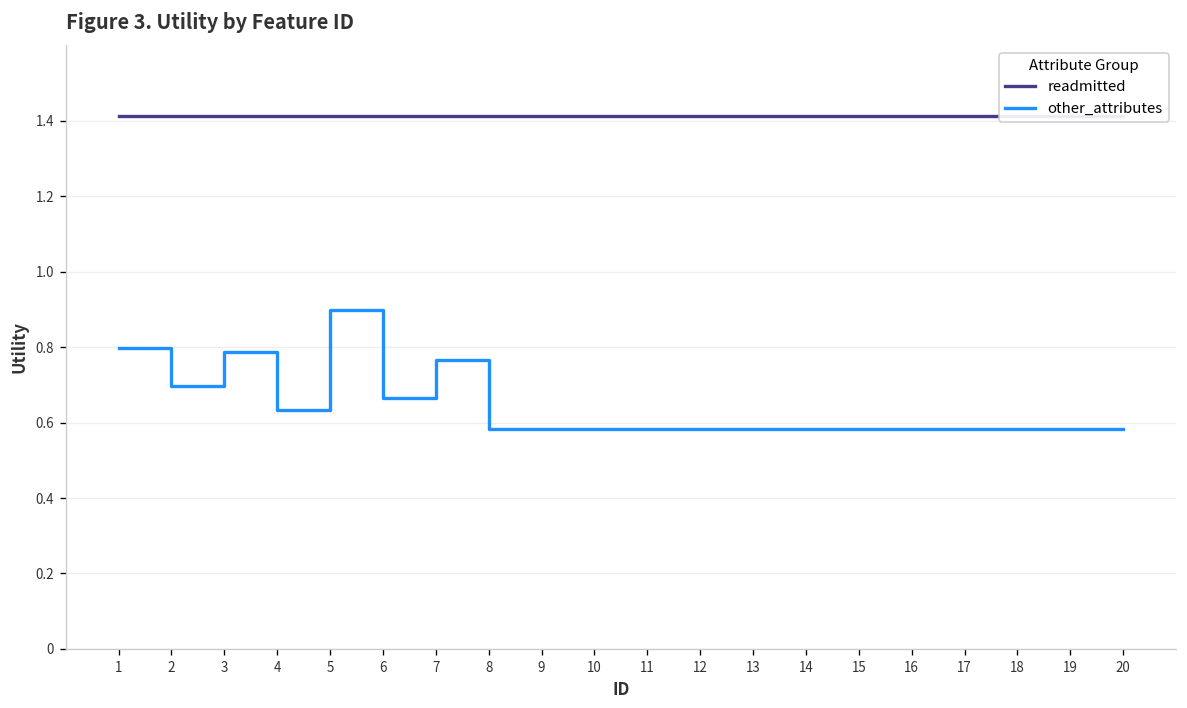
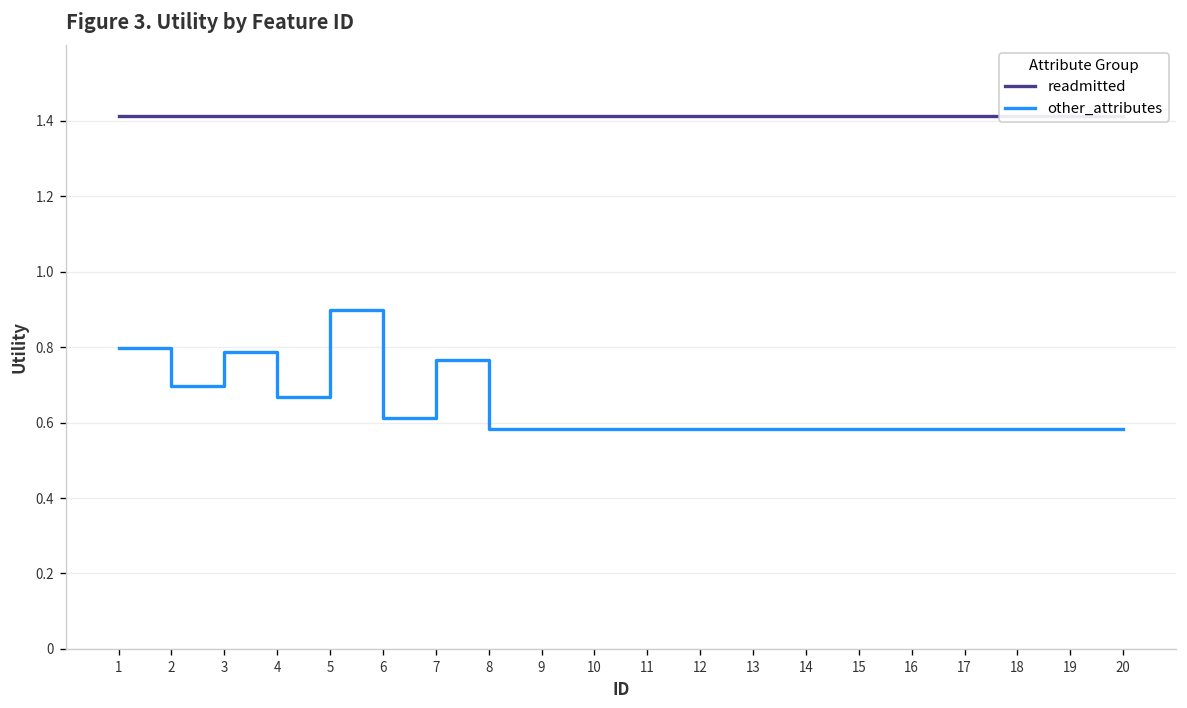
  {
    "readmitted": {
      "1": 1.41,
      "2": 1.41,
      "3": 1.41,
      "4": 1.41,
      "5": 1.41,
      "6": 1.41,
      "7": 1.41,
      "8": 1.41,
      "9": 1.41,
      "10": 1.41,
      "11": 1.41,
      "12": 1.41,
      "13": 1.41,
      "14": 1.41,
      "15": 1.41,
      "16": 1.41,
      "17": 1.41
    },
    "other_attributes": {
      "1": 0.80,
      "2": 0.70,
      "3": 0.79,
-     "4": 0.63,
+     "4": 0.67,
      "5": 0.90,
-     "6": 0.67,
+     "6": 0.61,
      "7": 0.77,
      "8": 0.58,
      "9": 0.58,
      "10": 0.58,
      "11": 0.58,
      "12": 0.58,
      "13": 0.58,
      "14": 0.58,
      "15": 0.58,
      "16": 0.58,
      "17": 0.58,
      "18": 0.58,
      "19": 0.58,
      "20": 0.58
    }
  }
